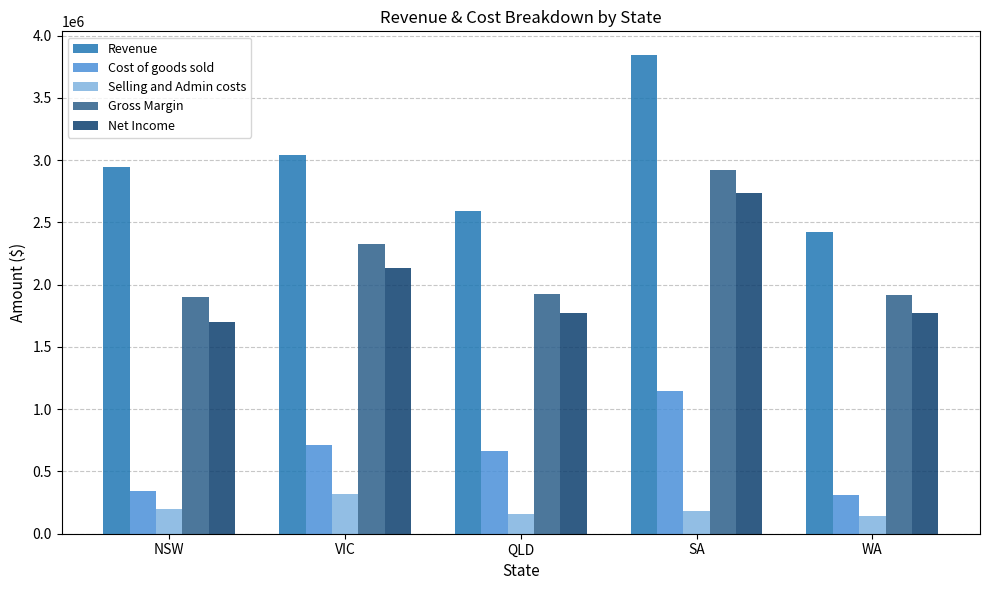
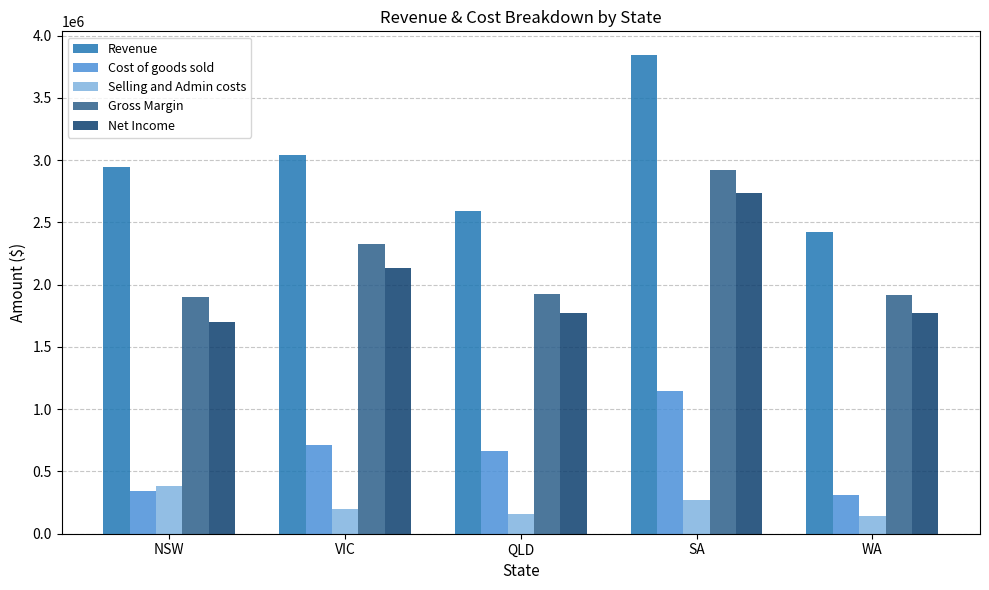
  {
    "Cost of goods sold": {
      "NSW": 340000,
      "VIC": 720000,
      "QLD": 670000,
      "SA": 1140000,
      "WA": 310000
    },
    "Selling and Admin costs": {
-     "NSW": 200000,
-     "VIC": 320000,
+     "NSW": 380000,
+     "VIC": 200000,
      "QLD": 150000,
-     "SA": 190000,
+     "SA": 270000,
      "WA": 140000
    }
  }
